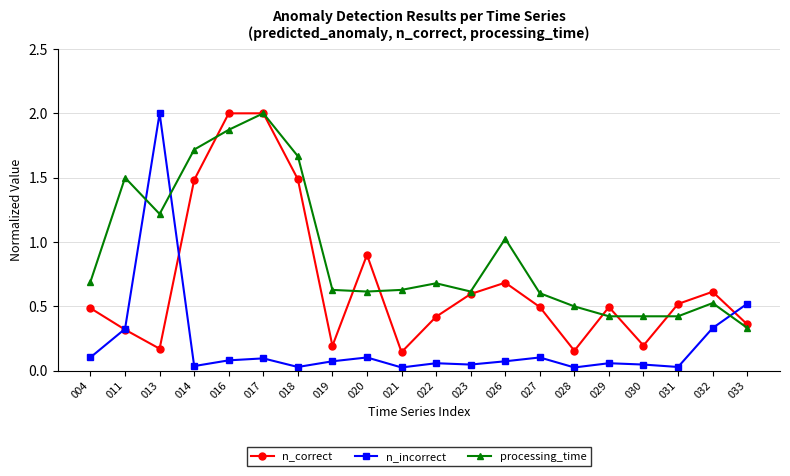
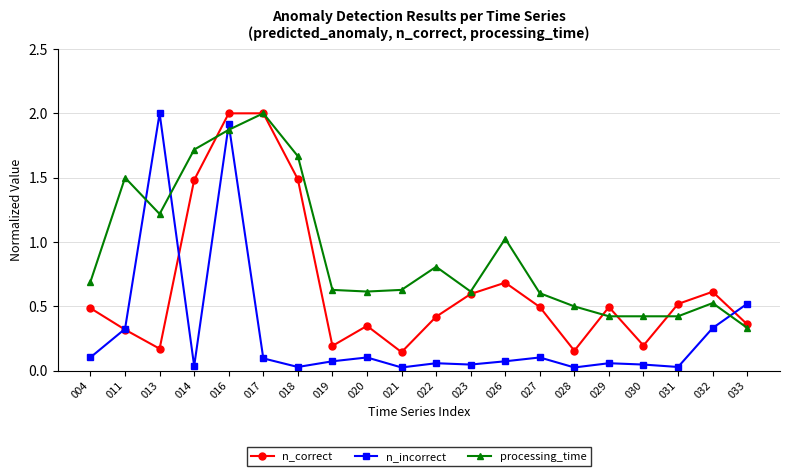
  {
    "n_correct": {
      "004": 0.49,
      "013": 0.17,
      "014": 1.48,
      "016": 2.00,
      "018": 1.49,
      "019": 0.19,
-     "020": 0.90,
+     "020": 0.35,
      "021": 0.14,
      "022": 0.42,
      "026": 0.68,
      "027": 0.50,
      "028": 0.16,
      "029": 0.49,
      "030": 0.20,
      "031": 0.52,
      "032": 0.61,
      "033": 0.36
    },
    "n_incorrect": {
      "004": 0.10,
      "013": 2.00,
      "014": 0.04,
-     "016": 0.08,
+     "016": 1.91,
      "017": 0.10,
      "018": 0.03,
      "019": 0.07,
      "020": 0.10,
      "021": 0.03,
      "022": 0.06,
      "023": 0.05,
      "026": 0.07,
      "027": 0.10,
      "028": 0.03,
      "029": 0.06,
      "030": 0.05,
      "031": 0.03,
      "032": 0.33,
      "033": 0.52
    },
    "processing_time": {
      "004": 0.69,
      "011": 1.50,
      "013": 1.22,
      "014": 1.72,
      "016": 1.87,
      "018": 1.67,
      "019": 0.63,
      "020": 0.62,
      "021": 0.63,
-     "022": 0.68,
+     "022": 0.81,
      "026": 1.03,
      "027": 0.60,
      "028": 0.50,
      "029": 0.42,
      "030": 0.42,
      "031": 0.42,
      "032": 0.53,
      "033": 0.33
    }
  }
